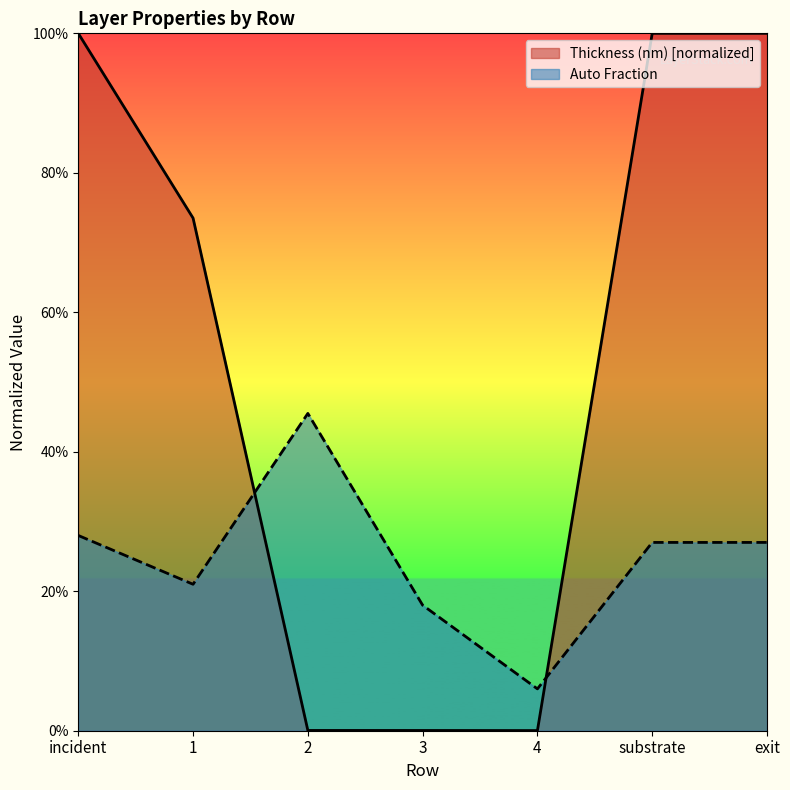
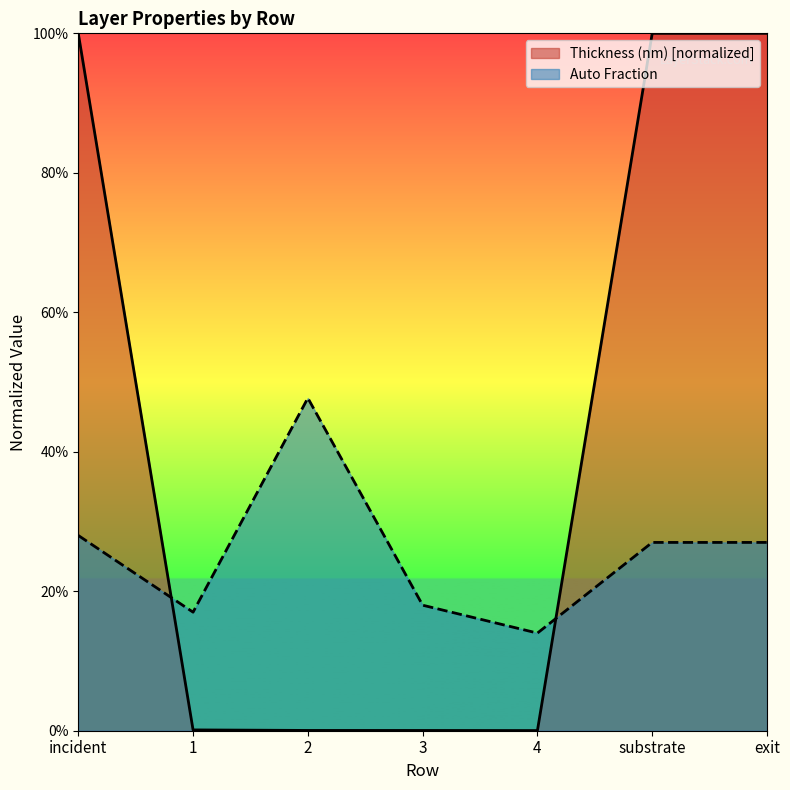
  {
    "Thickness (nm) [normalized]": {
      "incident": "100%",
-     "1": "74%",
+     "1": "0%",
      "2": "0%",
      "3": "0%",
      "4": "0%",
      "substrate": "100%",
      "exit": "100%"
    },
    "Auto Fraction": {
      "incident": "28%",
-     "1": "21%",
-     "2": "46%",
+     "1": "17%",
+     "2": "48%",
      "3": "18%",
-     "4": "6%",
+     "4": "14%",
      "substrate": "27%",
      "exit": "27%"
    }
  }
